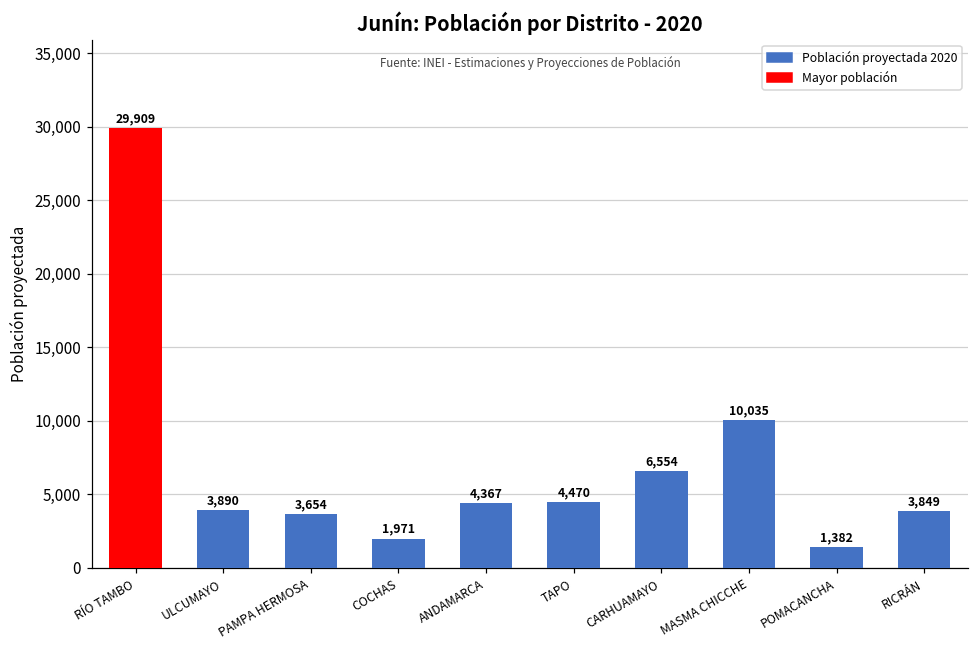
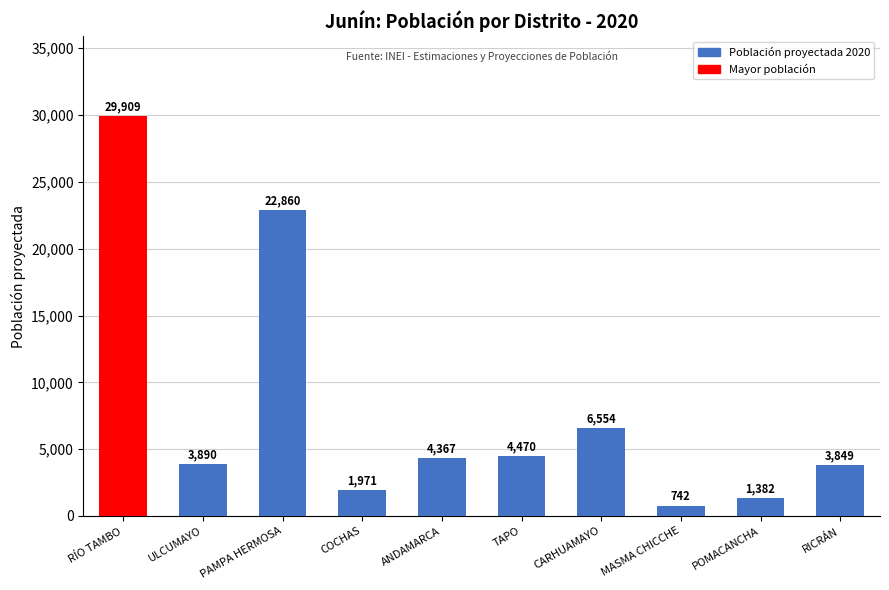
  {
    "RÍO TAMBO": "29,909",
    "ULCUMAYO": "3,890",
-   "PAMPA HERMOSA": "3,654",
+   "PAMPA HERMOSA": "22,860",
    "COCHAS": "1,971",
    "ANDAMARCA": "4,367",
    "TAPO": "4,470",
    "CARHUAMAYO": "6,554",
-   "MASMA CHICCHE": "10,035",
+   "MASMA CHICCHE": "742",
    "POMACANCHA": "1,382",
    "RICRÁN": "3,849"
  }
